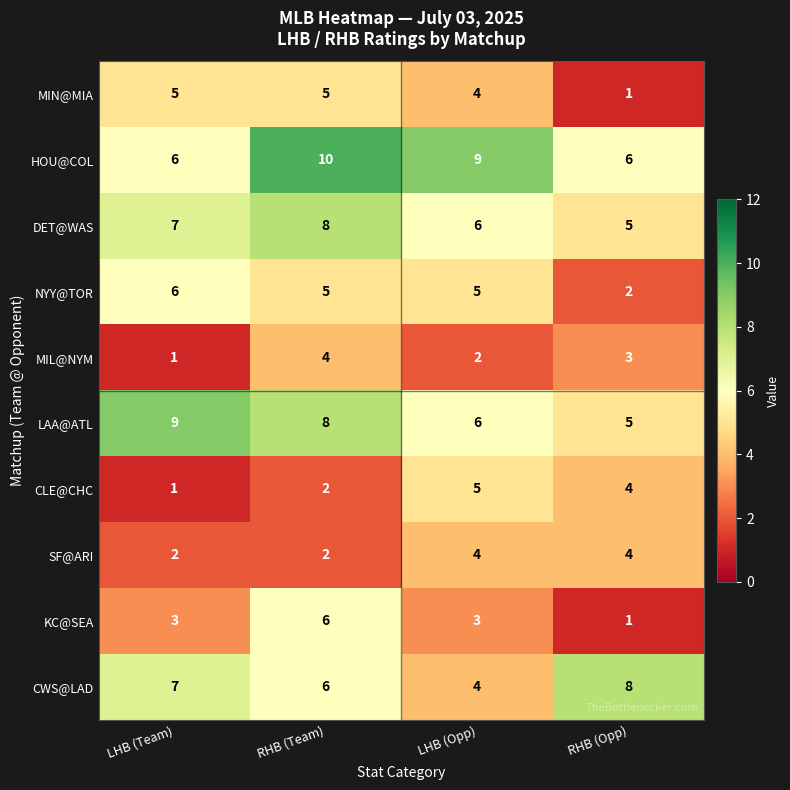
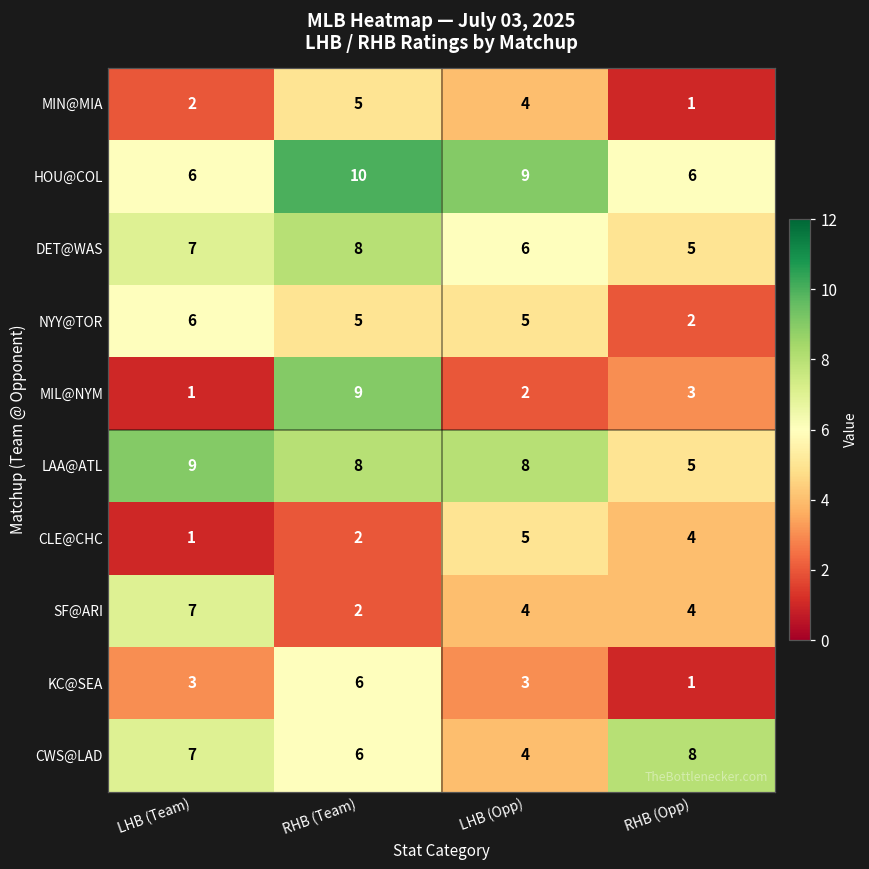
  {
    "MIN@MIA": {
-     "LHB (Team)": 5,
+     "LHB (Team)": 2,
      "RHB (Team)": 5,
      "LHB (Opp)": 4,
      "RHB (Opp)": 1
    },
    "HOU@COL": {
      "LHB (Team)": 6,
      "RHB (Team)": 10,
      "LHB (Opp)": 9,
      "RHB (Opp)": 6
    },
    "DET@WAS": {
      "LHB (Team)": 7,
      "RHB (Team)": 8,
      "LHB (Opp)": 6,
      "RHB (Opp)": 5
    },
    "NYY@TOR": {
      "LHB (Team)": 6,
      "RHB (Team)": 5,
      "LHB (Opp)": 5,
      "RHB (Opp)": 2
    },
    "MIL@NYM": {
      "LHB (Team)": 1,
-     "RHB (Team)": 4,
+     "RHB (Team)": 9,
      "LHB (Opp)": 2,
      "RHB (Opp)": 3
    },
    "LAA@ATL": {
      "LHB (Team)": 9,
      "RHB (Team)": 8,
-     "LHB (Opp)": 6,
+     "LHB (Opp)": 8,
      "RHB (Opp)": 5
    },
    "CLE@CHC": {
      "LHB (Team)": 1,
      "RHB (Team)": 2,
      "LHB (Opp)": 5,
      "RHB (Opp)": 4
    },
    "SF@ARI": {
-     "LHB (Team)": 2,
+     "LHB (Team)": 7,
      "RHB (Team)": 2,
      "LHB (Opp)": 4,
      "RHB (Opp)": 4
    },
    "KC@SEA": {
      "LHB (Team)": 3,
      "RHB (Team)": 6,
      "LHB (Opp)": 3,
      "RHB (Opp)": 1
    },
    "CWS@LAD": {
      "LHB (Team)": 7,
      "RHB (Team)": 6,
      "LHB (Opp)": 4
    }
  }
